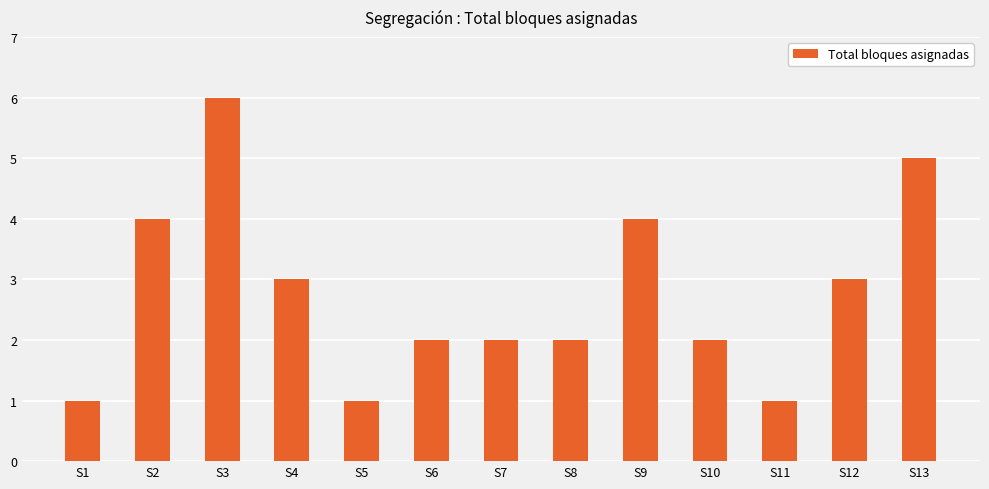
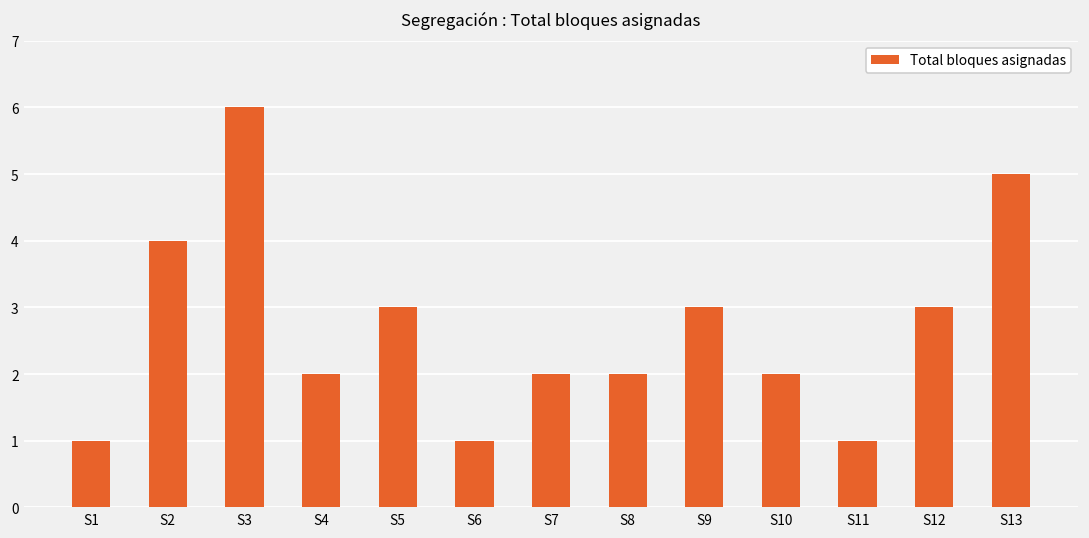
  {
    "S1": 1,
    "S2": 4,
    "S3": 6,
-   "S4": 3,
-   "S5": 1,
-   "S6": 2,
+   "S4": 2,
+   "S5": 3,
+   "S6": 1,
    "S7": 2,
    "S8": 2,
-   "S9": 4,
+   "S9": 3,
    "S10": 2,
    "S11": 1,
    "S12": 3,
    "S13": 5
  }
